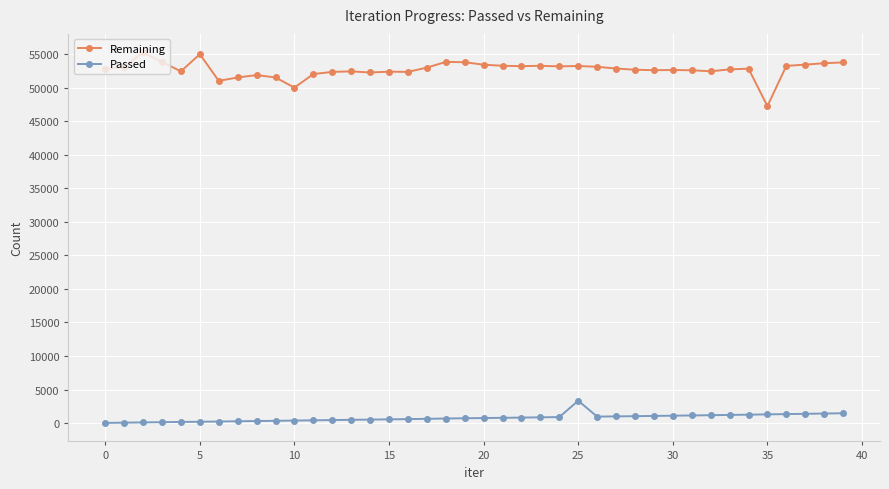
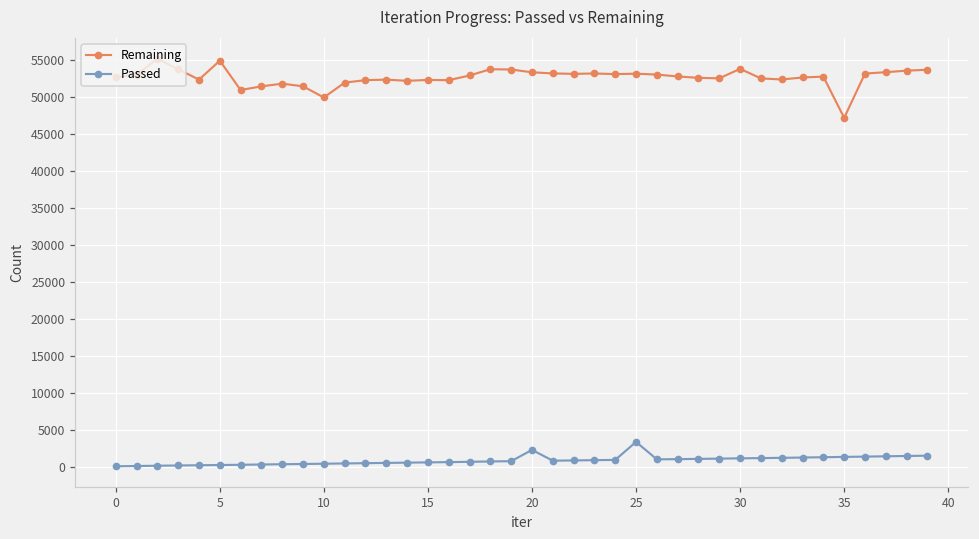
  {
    "Remaining": {
      "5": 55000,
      "10": 50000,
      "15": 52000,
      "20": 53000,
      "25": 53000,
-     "30": 53000,
+     "30": 54000,
      "35": 47000
    },
    "Passed": {
      "0": 0,
      "5": 0,
      "10": 0,
      "15": 1000,
-     "20": 1000,
+     "20": 2000,
      "25": 3000,
      "30": 1000,
      "35": 1000
    }
  }
